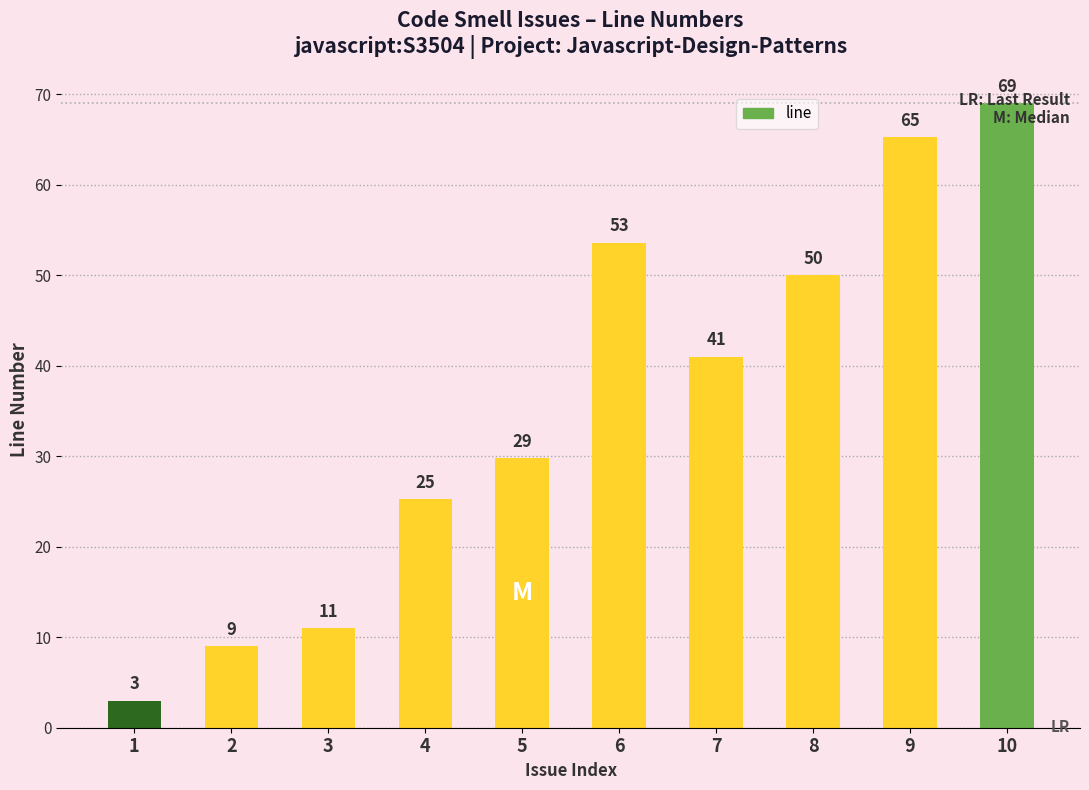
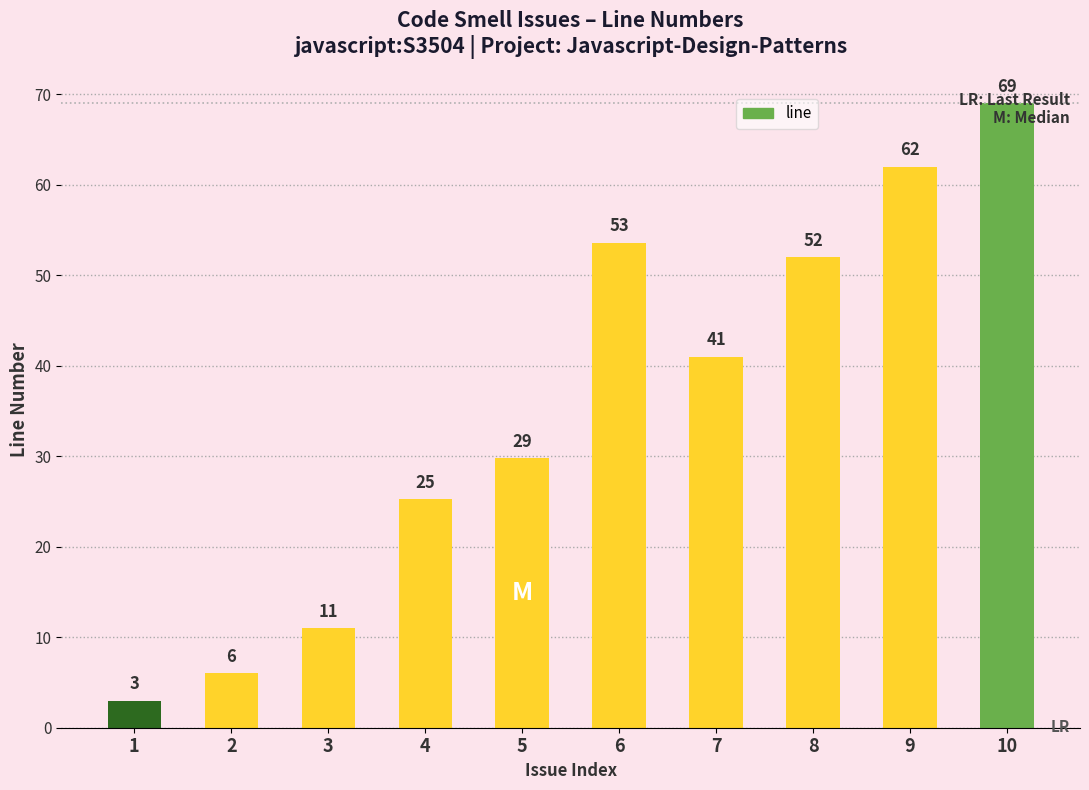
  {
    "1": 3,
-   "2": 9,
+   "2": 6,
    "3": 11,
    "4": 25,
    "7": 41,
-   "8": 50,
-   "9": 65
+   "8": 52,
+   "9": 62
  }
